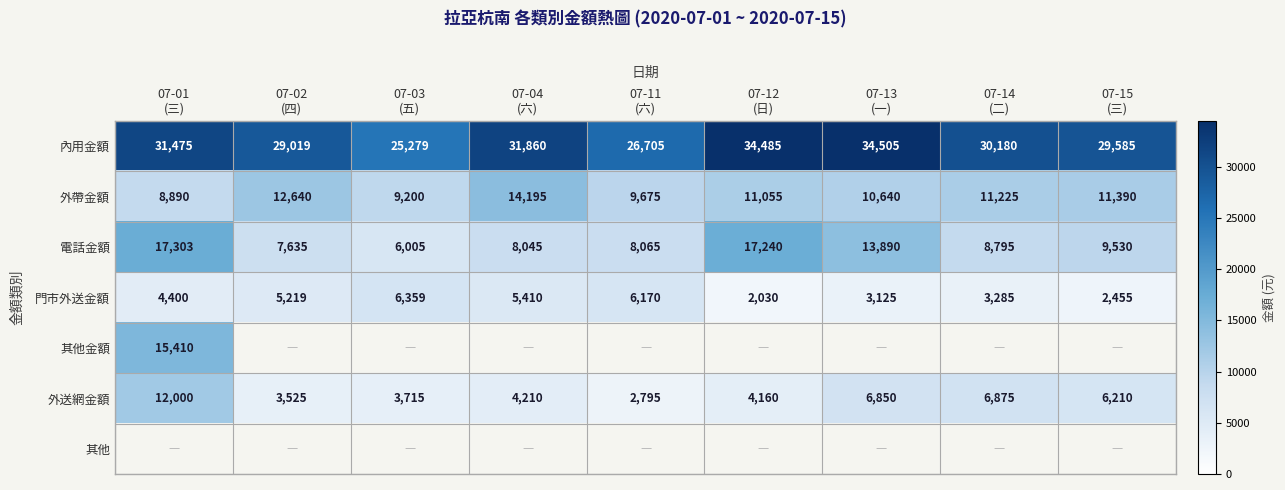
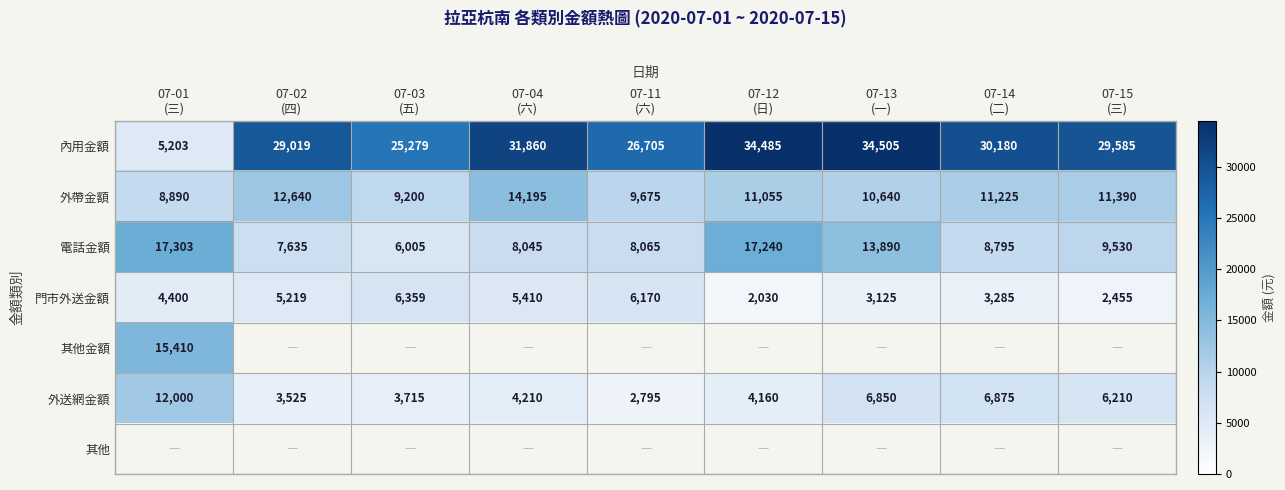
  {
    "內用金額": {
-     "07-01 (三)": "31,475",
+     "07-01 (三)": "5,203",
      "07-02 (四)": "29,019",
      "07-03 (五)": "25,279",
      "07-04 (六)": "31,860",
      "07-11 (六)": "26,705",
      "07-12 (日)": "34,485",
      "07-13 (一)": "34,505",
      "07-14 (二)": "30,180",
      "07-15 (三)": "29,585"
    },
    "外帶金額": {
      "07-01 (三)": "8,890",
      "07-02 (四)": "12,640",
      "07-03 (五)": "9,200",
      "07-04 (六)": "14,195",
      "07-11 (六)": "9,675",
      "07-12 (日)": "11,055",
      "07-13 (一)": "10,640",
      "07-14 (二)": "11,225",
      "07-15 (三)": "11,390"
    },
    "電話金額": {
      "07-01 (三)": "17,303",
      "07-02 (四)": "7,635",
      "07-03 (五)": "6,005",
      "07-04 (六)": "8,045",
      "07-11 (六)": "8,065",
      "07-12 (日)": "17,240",
      "07-13 (一)": "13,890",
      "07-14 (二)": "8,795",
      "07-15 (三)": "9,530"
    },
    "門市外送金額": {
      "07-01 (三)": "4,400",
      "07-02 (四)": "5,219",
      "07-03 (五)": "6,359",
      "07-04 (六)": "5,410",
      "07-11 (六)": "6,170",
      "07-12 (日)": "2,030",
      "07-13 (一)": "3,125",
      "07-14 (二)": "3,285",
      "07-15 (三)": "2,455"
    },
    "其他金額": {
      "07-01 (三)": "15,410"
    },
    "外送網金額": {
      "07-01 (三)": "12,000",
      "07-02 (四)": "3,525",
      "07-03 (五)": "3,715",
      "07-04 (六)": "4,210",
      "07-11 (六)": "2,795",
      "07-12 (日)": "4,160",
      "07-13 (一)": "6,850",
      "07-14 (二)": "6,875",
      "07-15 (三)": "6,210"
    }
  }
